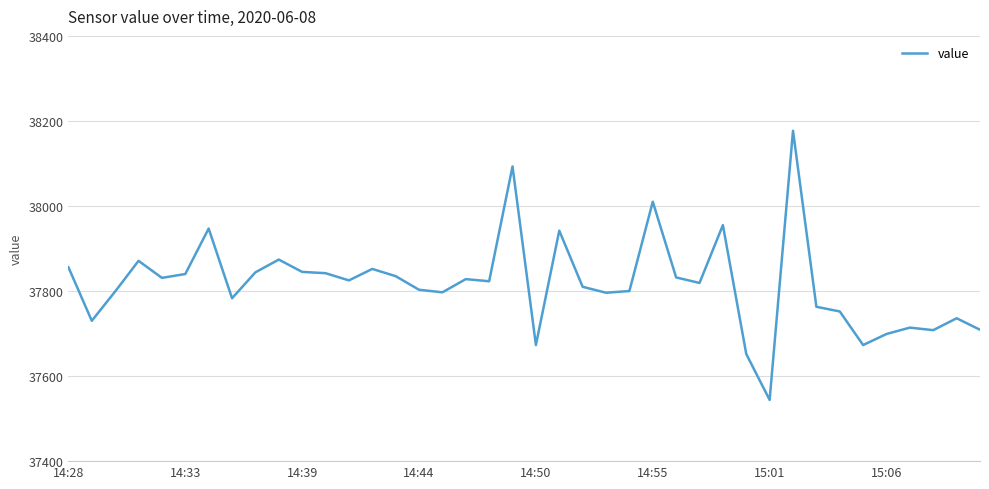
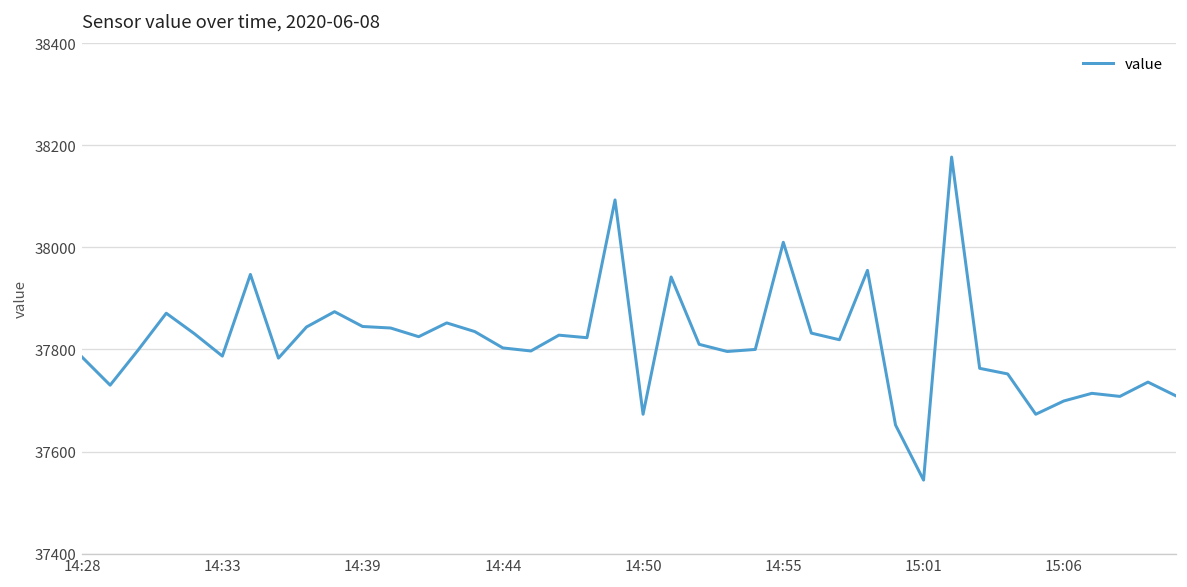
  {
-   "14:28": 37860,
-   "14:33": 37840,
+   "14:28": 37790,
+   "14:33": 37790,
    "14:39": 37850,
    "14:44": 37800,
    "14:50": 37670,
    "14:55": 38010,
    "15:01": 37540,
    "15:06": 37700
  }
